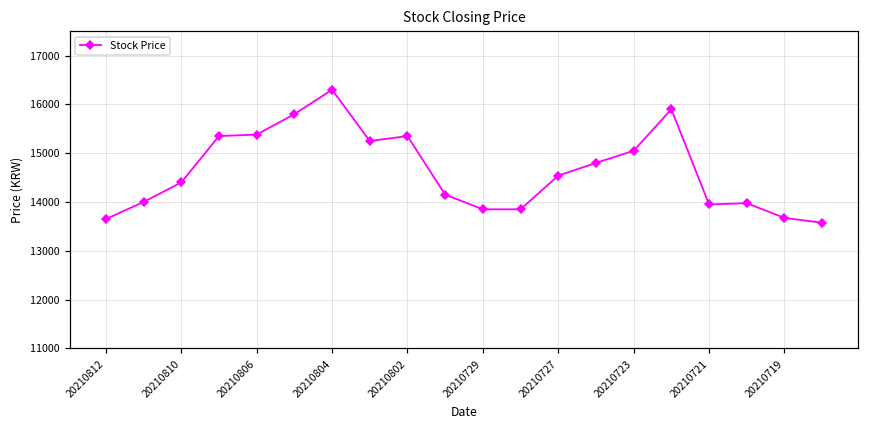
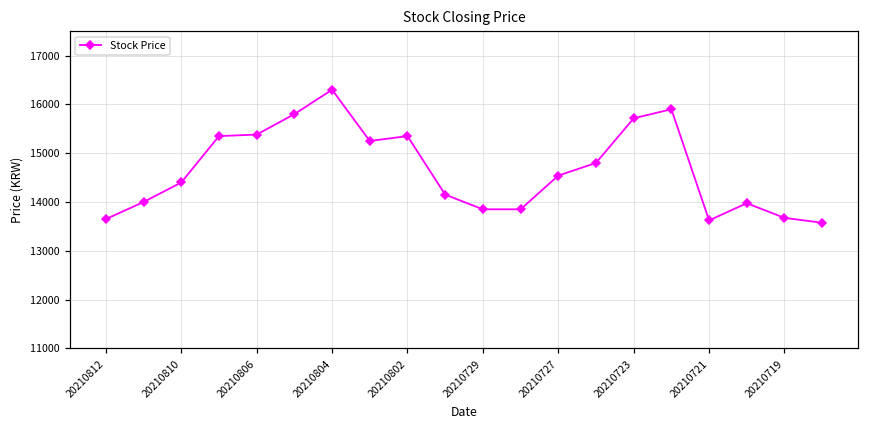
  {
    "20210812": 13700,
    "20210810": 14400,
    "20210806": 15400,
    "20210804": 16300,
    "20210802": 15400,
    "20210729": 13900,
    "20210727": 14500,
-   "20210723": 15100,
-   "20210721": 14000,
+   "20210723": 15700,
+   "20210721": 13600,
    "20210719": 13700
  }
